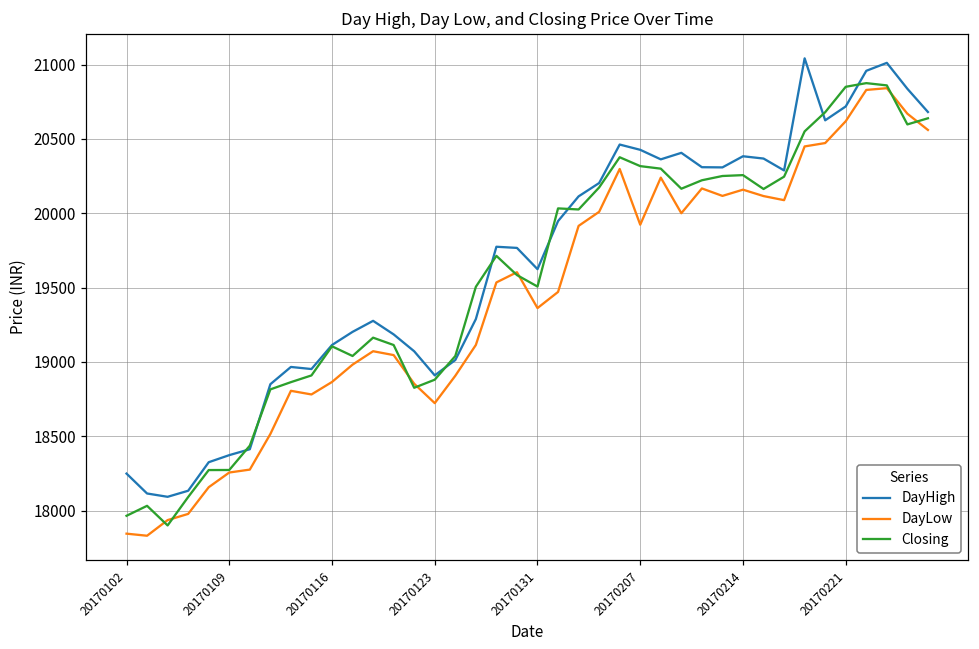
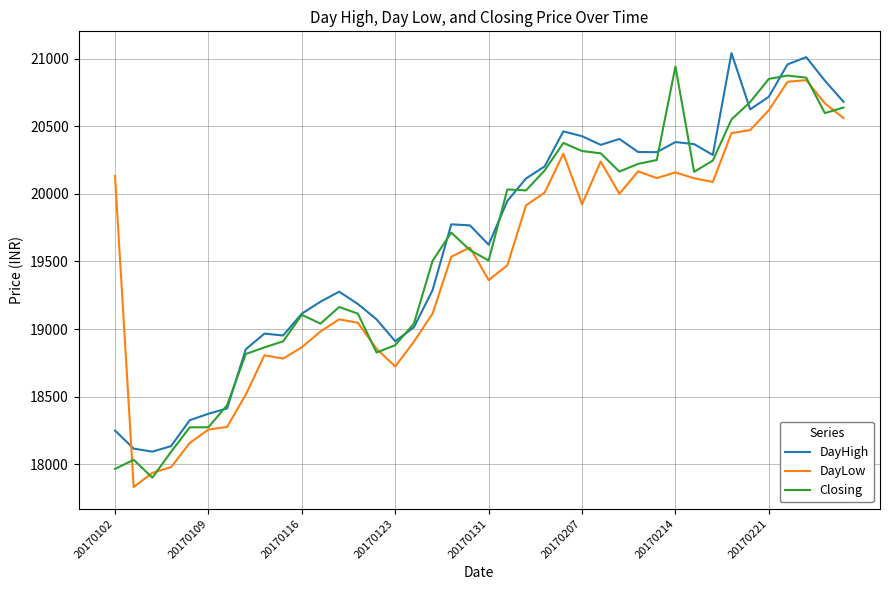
  {
    "DayHigh": {
      "20170102": 18250,
      "20170109": 18370,
      "20170123": 18910,
      "20170131": 19620,
      "20170207": 20430,
      "20170214": 20380,
      "20170221": 20720
    },
    "DayLow": {
-     "20170102": 17840,
+     "20170102": 20130,
      "20170116": 18870,
      "20170123": 18720,
      "20170131": 19360,
      "20170207": 19920,
      "20170214": 20160,
      "20170221": 20620
    },
    "Closing": {
      "20170102": 17970,
      "20170123": 18880,
      "20170131": 19510,
      "20170207": 20320,
-     "20170214": 20260,
+     "20170214": 20940,
      "20170221": 20850
    }
  }
